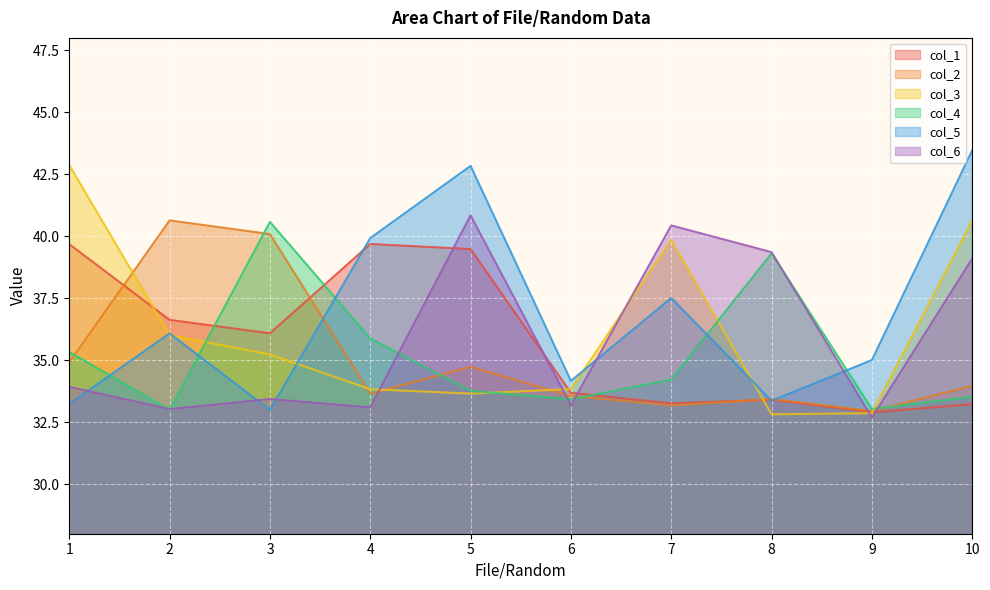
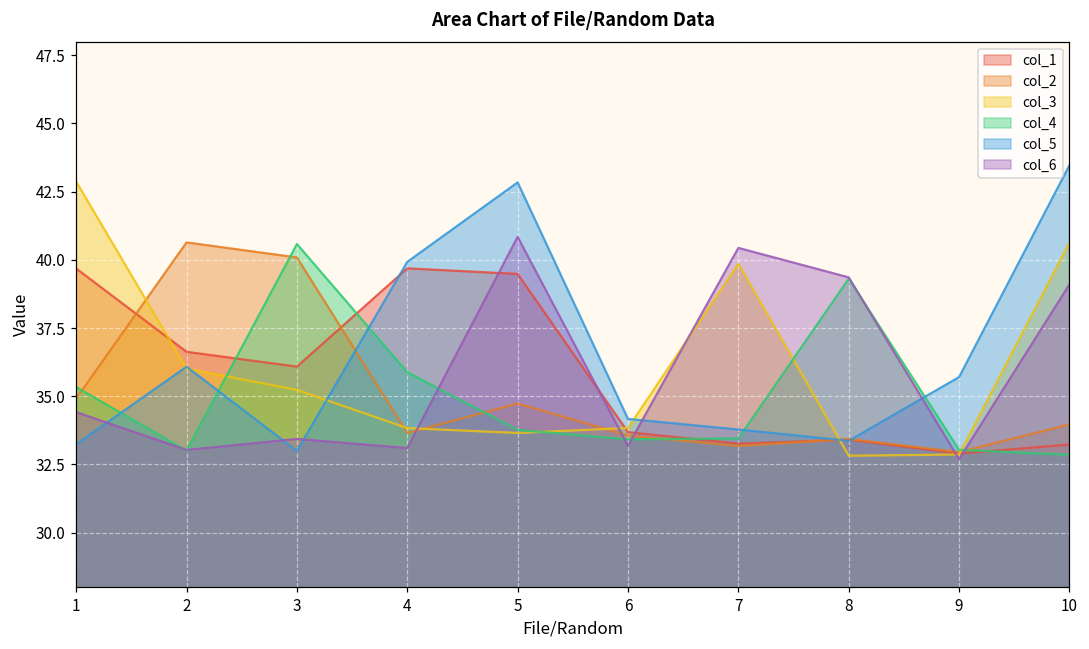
  {
    "col_4": {
      "1": 35.3,
      "3": 40.6,
      "4": 35.9,
      "5": 33.8,
      "6": 33.4,
-     "7": 34.2,
-     "10": 33.5
+     "7": 33.4,
+     "10": 32.9
    },
    "col_5": {
      "1": 33.2,
      "3": 33.0,
      "4": 39.9,
      "5": 42.8,
      "6": 34.2,
-     "7": 37.5,
-     "9": 35.0,
+     "7": 33.8,
+     "9": 35.7,
      "10": 43.5
    },
    "col_6": {
-     "1": 33.9,
+     "1": 34.4,
      "3": 33.4,
      "4": 33.1,
      "5": 40.8,
      "6": 33.2,
      "7": 40.4,
      "9": 32.7,
      "10": 39.1
    }
  }
